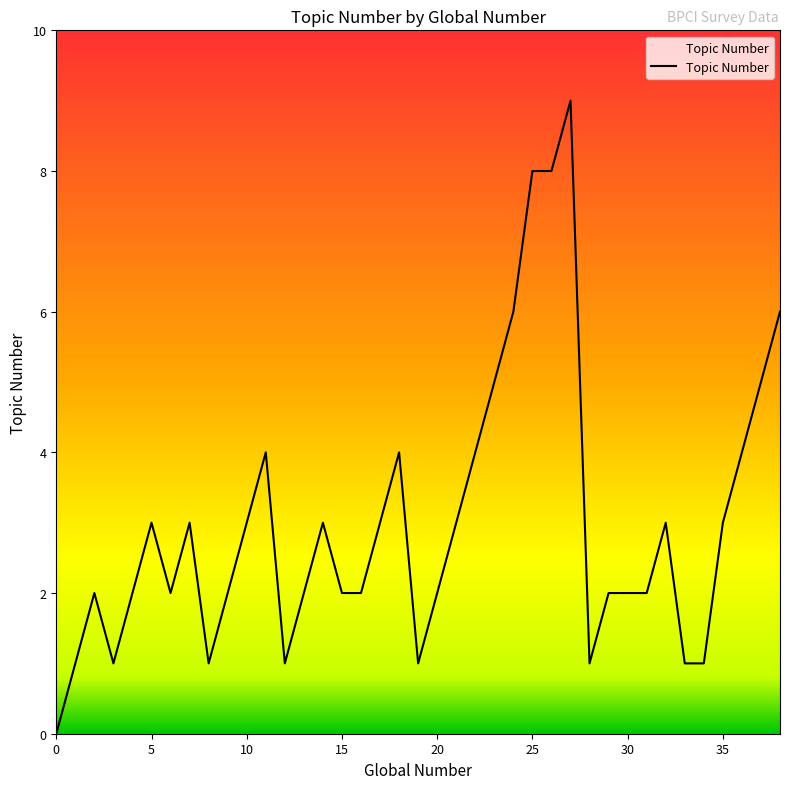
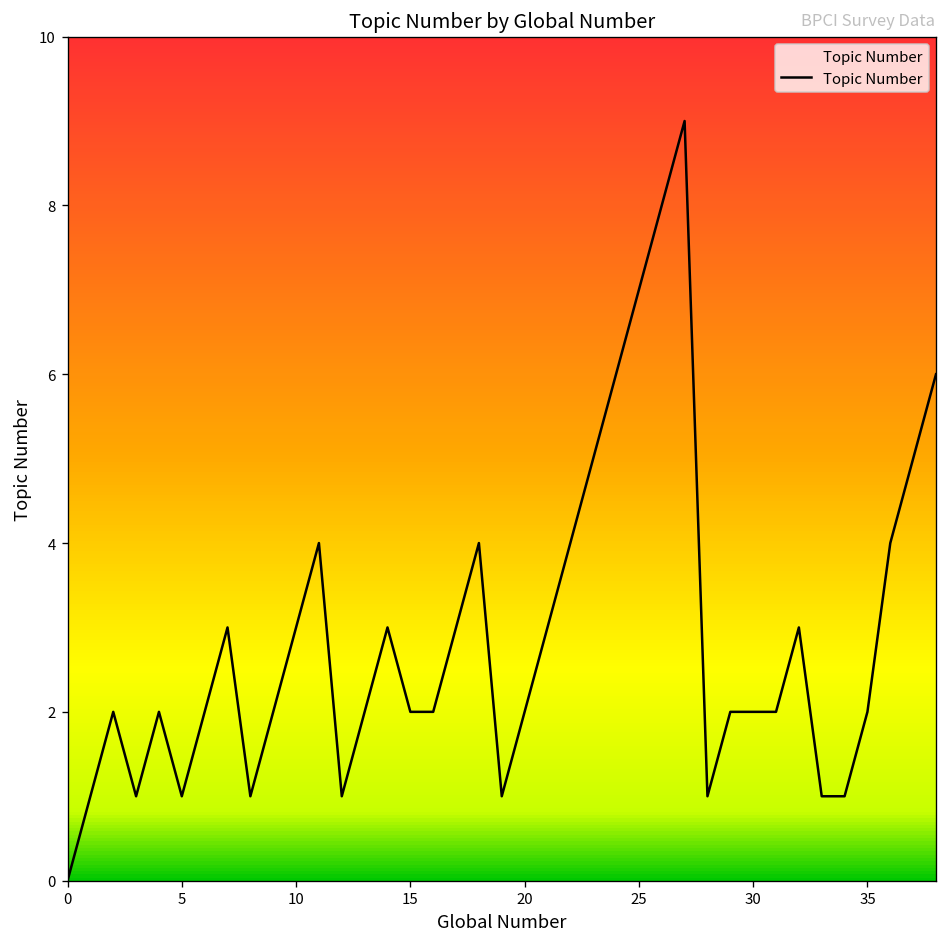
  {
    "0": 0,
-   "5": 3,
+   "5": 1,
    "10": 3,
    "15": 2,
    "20": 2,
-   "25": 8,
+   "25": 7,
    "30": 2,
-   "35": 3
+   "35": 2
  }
